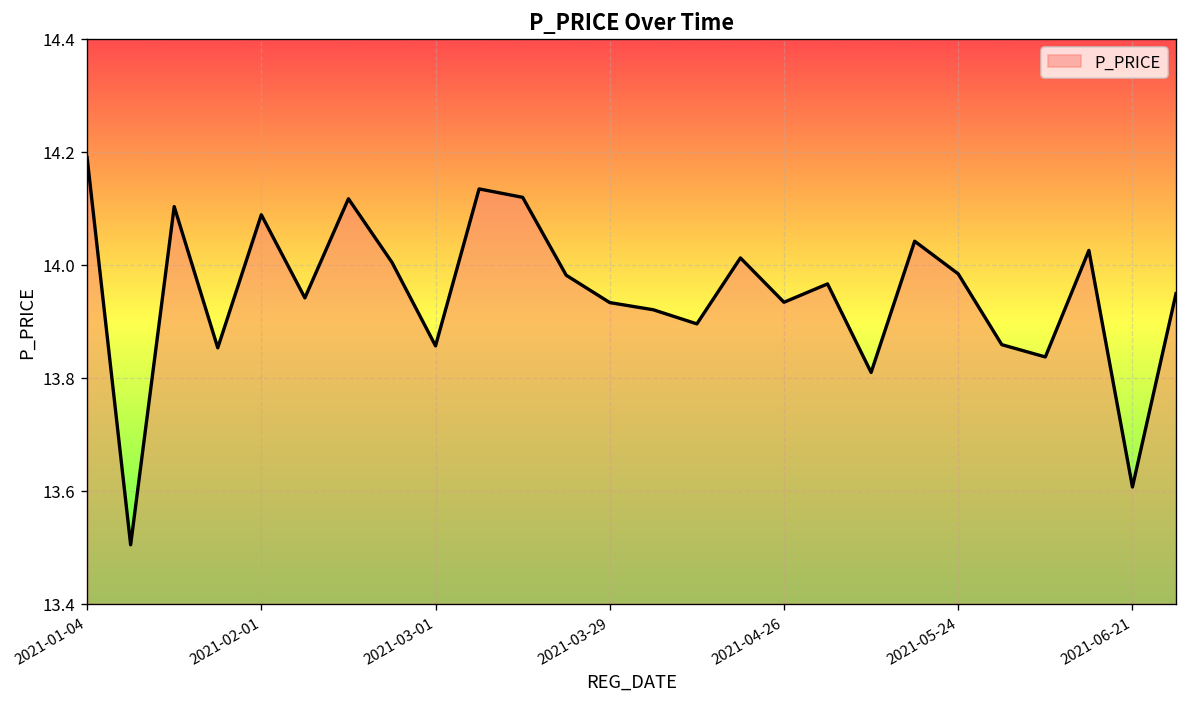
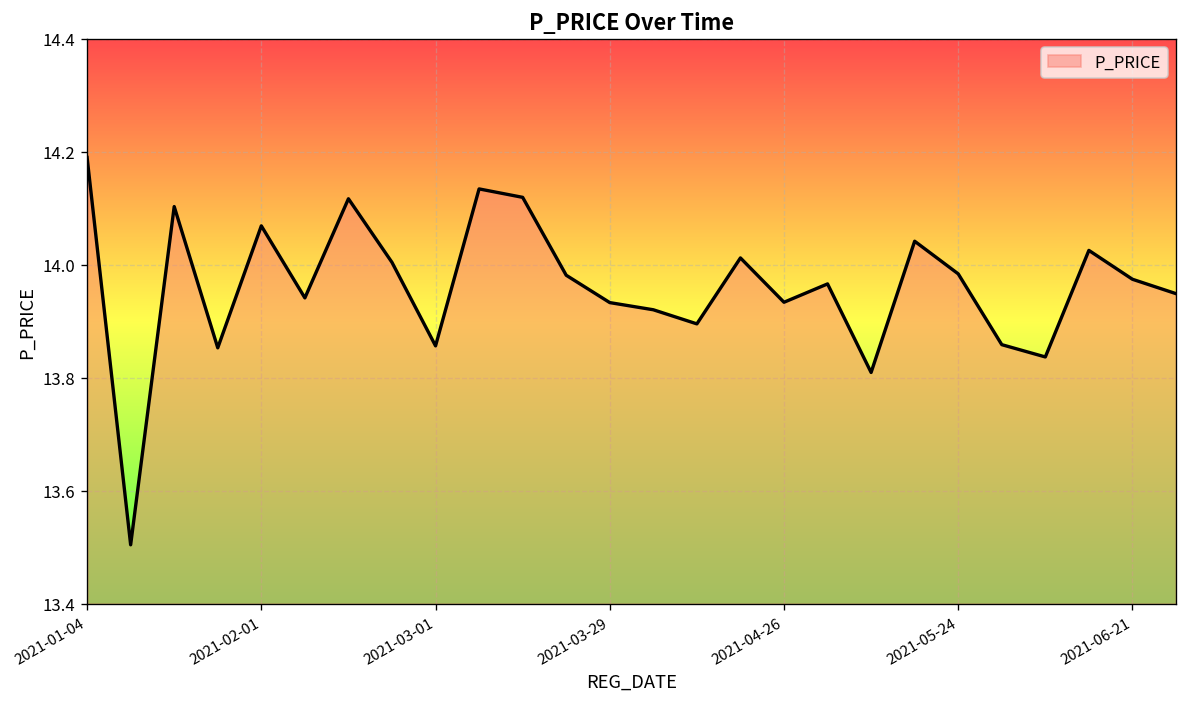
  {
    "2021-01-04": 14.19,
-   "2021-02-01": 14.09,
+   "2021-02-01": 14.07,
    "2021-03-01": 13.86,
    "2021-03-29": 13.93,
    "2021-04-26": 13.93,
    "2021-05-24": 13.98,
-   "2021-06-21": 13.61
+   "2021-06-21": 13.97
  }
